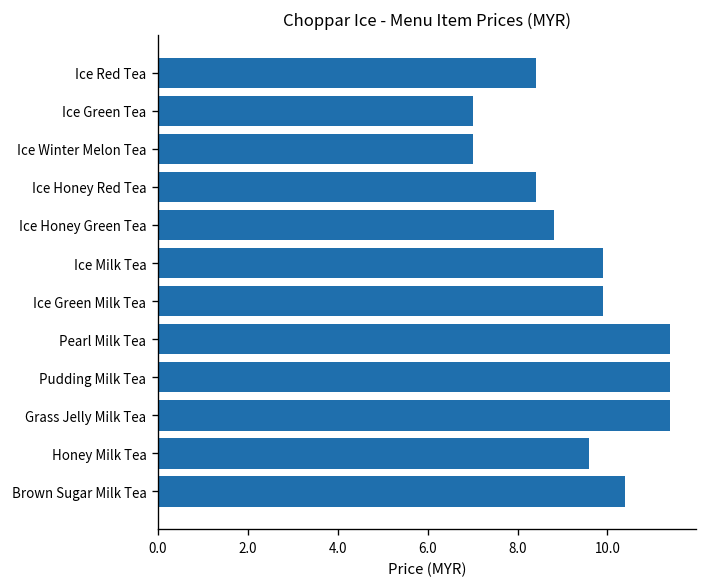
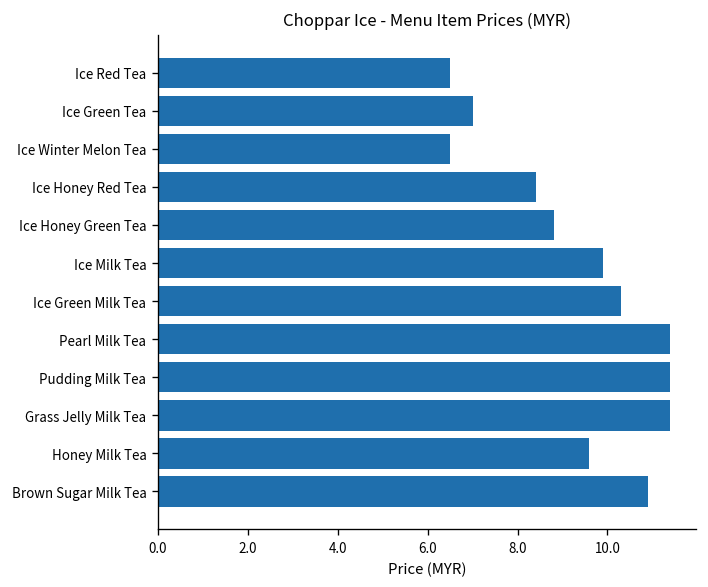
  {
-   "Ice Red Tea": 8.4,
+   "Ice Red Tea": 6.5,
    "Ice Green Tea": 7.0,
-   "Ice Winter Melon Tea": 7.0,
+   "Ice Winter Melon Tea": 6.5,
    "Ice Honey Red Tea": 8.4,
    "Ice Honey Green Tea": 8.8,
    "Ice Milk Tea": 9.9,
-   "Ice Green Milk Tea": 9.9,
+   "Ice Green Milk Tea": 10.3,
    "Pearl Milk Tea": 11.4,
    "Pudding Milk Tea": 11.4,
    "Grass Jelly Milk Tea": 11.4,
    "Honey Milk Tea": 9.6,
-   "Brown Sugar Milk Tea": 10.4
+   "Brown Sugar Milk Tea": 10.9
  }
